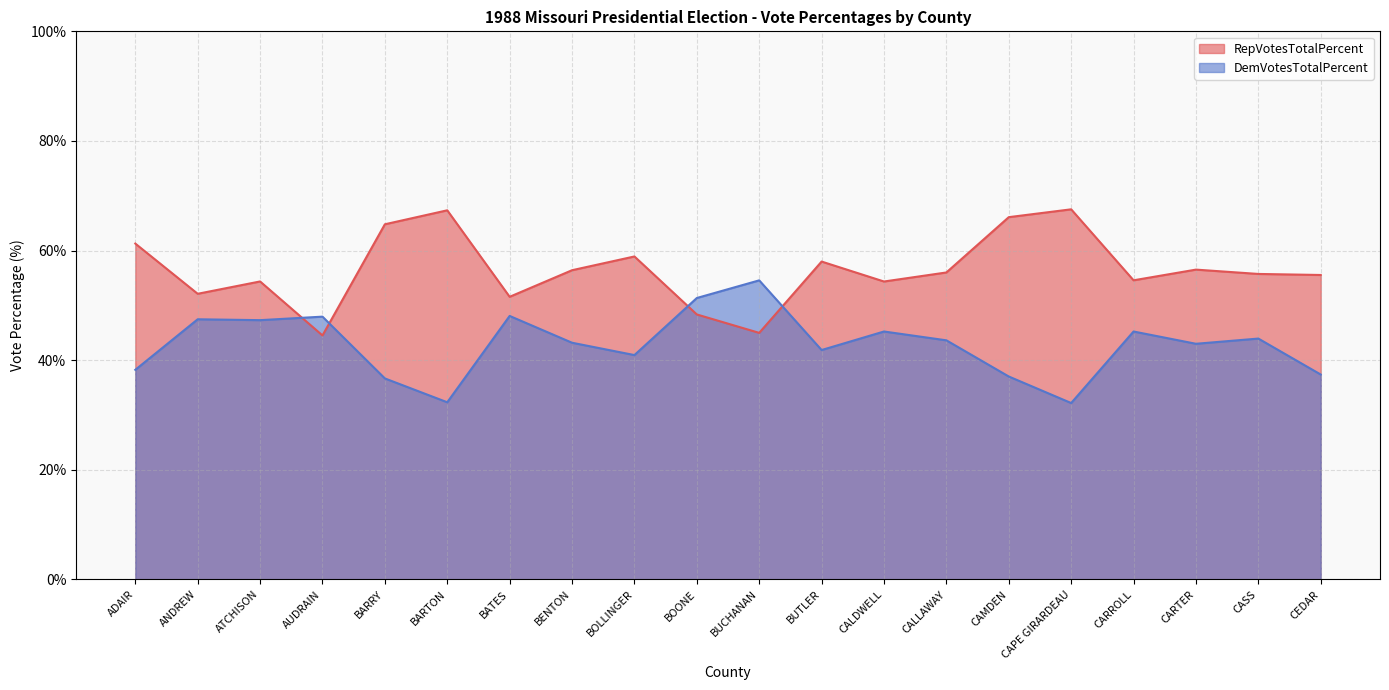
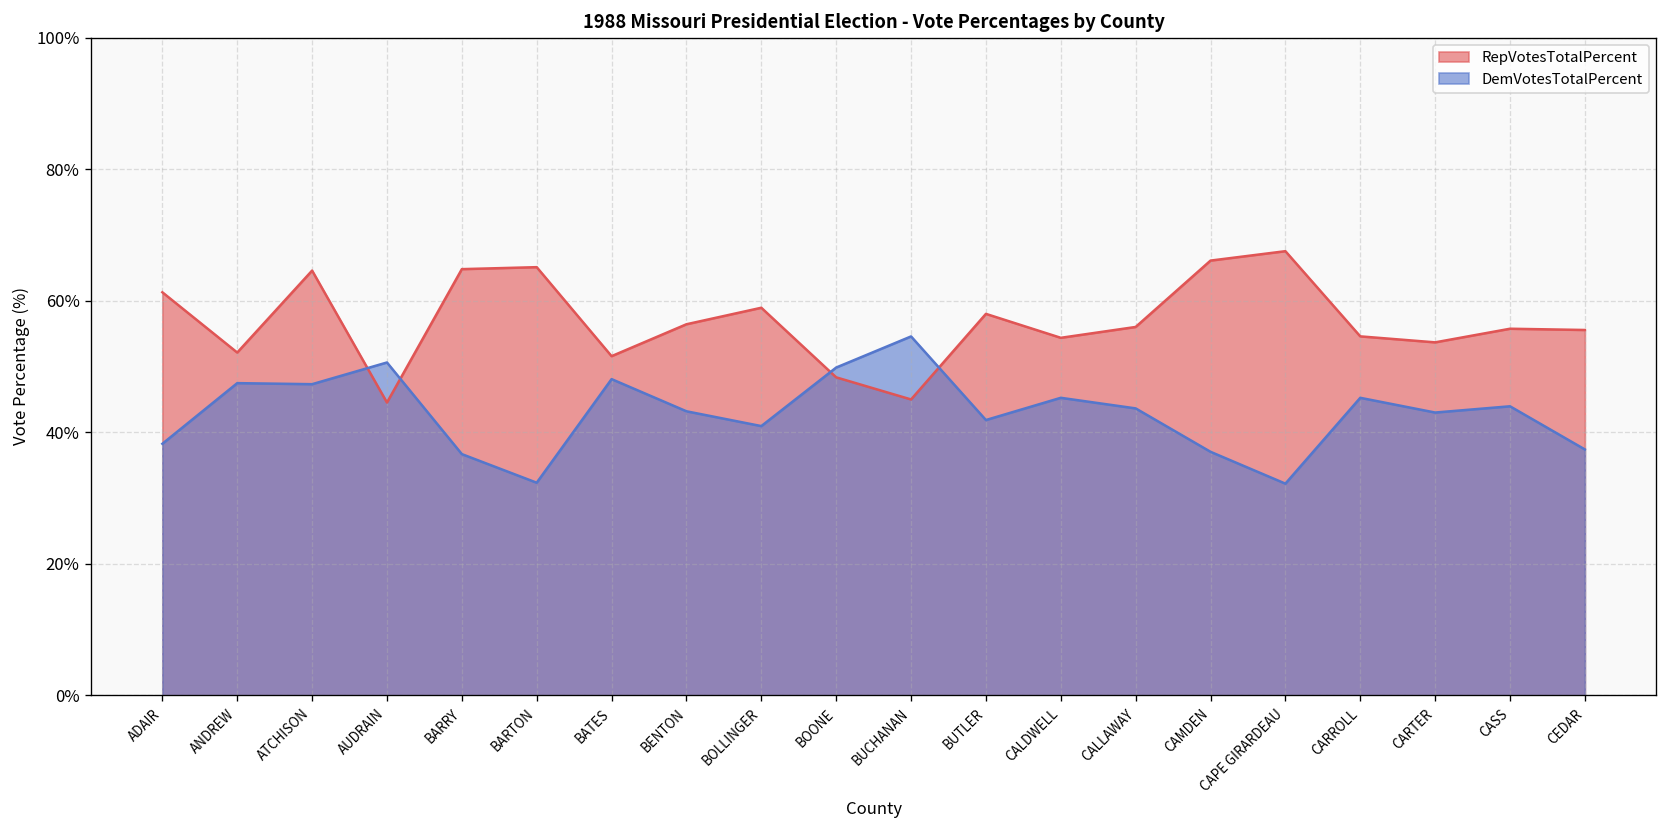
  {
    "RepVotesTotalPercent": {
      "ADAIR": "61%",
      "ANDREW": "52%",
-     "ATCHISON": "54%",
+     "ATCHISON": "65%",
      "AUDRAIN": "45%",
      "BARRY": "65%",
-     "BARTON": "67%",
+     "BARTON": "65%",
      "BATES": "52%",
      "BENTON": "56%",
      "BOLLINGER": "59%",
      "BOONE": "48%",
      "BUCHANAN": "45%",
      "BUTLER": "58%",
      "CALDWELL": "54%",
      "CALLAWAY": "56%",
      "CAMDEN": "66%",
      "CAPE GIRARDEAU": "68%",
      "CARROLL": "55%",
-     "CARTER": "57%",
+     "CARTER": "54%",
      "CASS": "56%",
      "CEDAR": "56%"
    },
    "DemVotesTotalPercent": {
      "ADAIR": "38%",
      "ANDREW": "47%",
      "ATCHISON": "47%",
-     "AUDRAIN": "48%",
+     "AUDRAIN": "51%",
      "BARRY": "37%",
      "BARTON": "32%",
      "BATES": "48%",
      "BENTON": "43%",
      "BOLLINGER": "41%",
-     "BOONE": "51%",
+     "BOONE": "50%",
      "BUCHANAN": "55%",
      "BUTLER": "42%",
      "CALDWELL": "45%",
      "CALLAWAY": "44%",
      "CAMDEN": "37%",
      "CAPE GIRARDEAU": "32%",
      "CARROLL": "45%",
      "CARTER": "43%",
      "CASS": "44%",
      "CEDAR": "37%"
    }
  }
